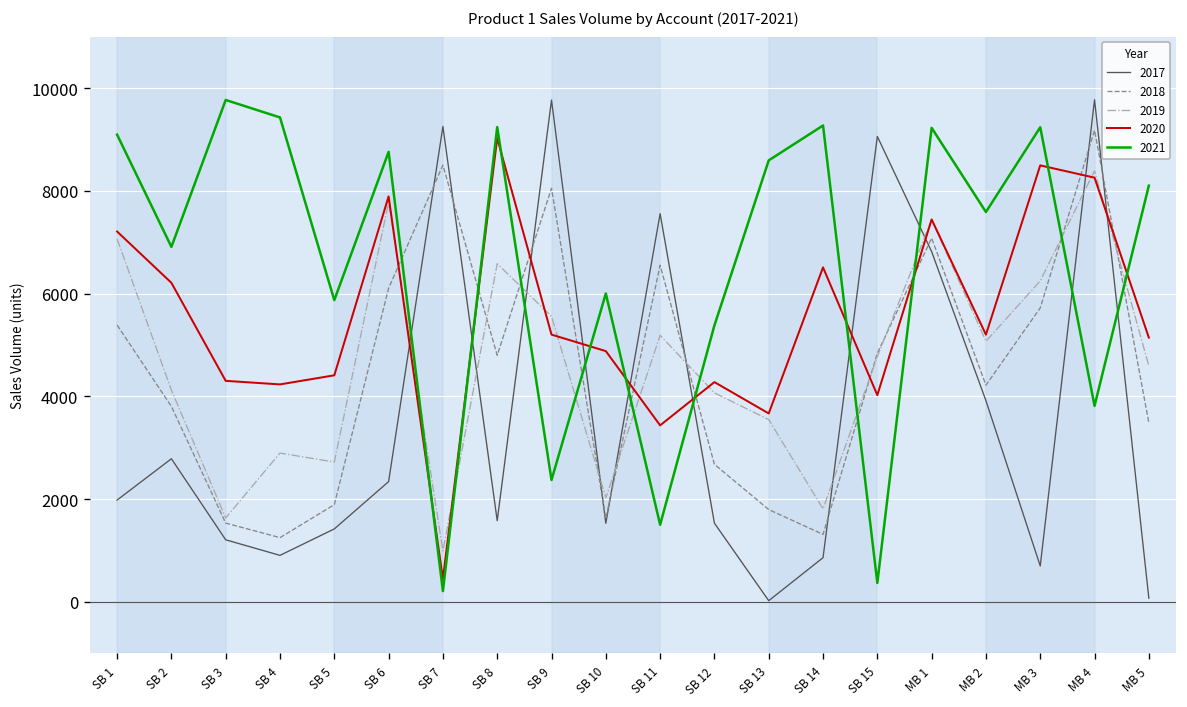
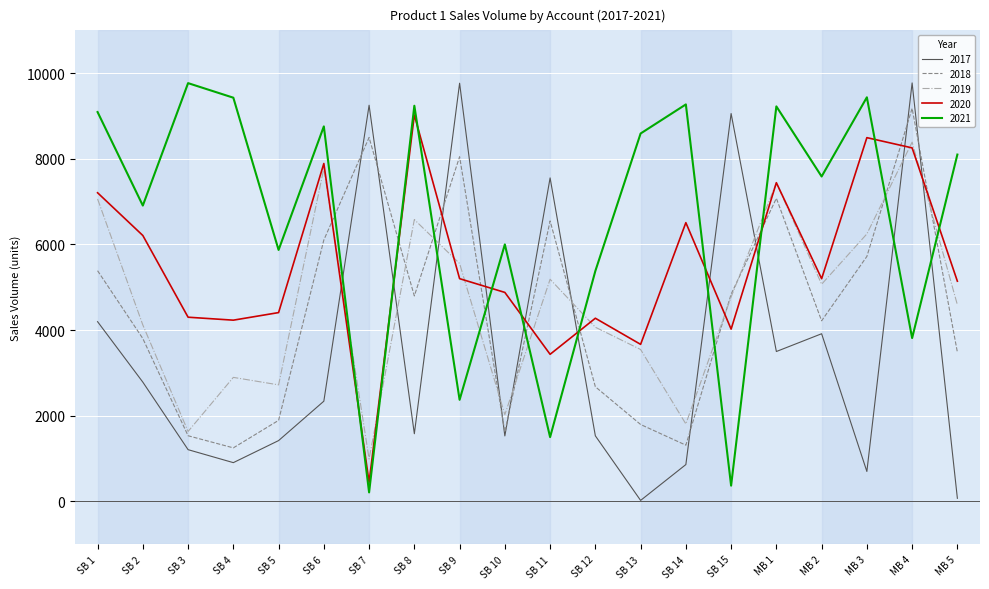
  {
    "2017": {
-     "SB 1": 2000,
+     "SB 1": 4200,
      "SB 2": 2800,
      "SB 3": 1200,
      "SB 4": 900,
      "SB 5": 1400,
      "SB 6": 2300,
      "SB 7": 9300,
      "SB 8": 1600,
      "SB 9": 9800,
      "SB 10": 1500,
      "SB 11": 7600,
      "SB 12": 1500,
      "SB 13": 0,
      "SB 14": 900,
      "SB 15": 9100,
-     "MB 1": 6800,
+     "MB 1": 3500,
      "MB 2": 3900,
      "MB 3": 700,
      "MB 4": 9800,
      "MB 5": 100
    },
    "2020": {
      "SB 1": 7200,
      "SB 2": 6200,
      "SB 3": 4300,
      "SB 4": 4200,
      "SB 5": 4400,
      "SB 6": 7900,
      "SB 7": 400,
      "SB 8": 9000,
      "SB 9": 5200,
      "SB 10": 4900,
      "SB 11": 3400,
      "SB 12": 4300,
      "SB 13": 3700,
      "SB 14": 6500,
      "SB 15": 4000,
      "MB 2": 5200,
      "MB 3": 8500,
      "MB 4": 8300,
      "MB 5": 5100
    },
    "2021": {
      "SB 1": 9100,
      "SB 2": 6900,
      "SB 3": 9800,
      "SB 4": 9400,
      "SB 5": 5900,
      "SB 6": 8800,
      "SB 7": 200,
      "SB 8": 9200,
      "SB 9": 2400,
      "SB 10": 6000,
      "SB 11": 1500,
      "SB 12": 5400,
      "SB 13": 8600,
      "SB 14": 9300,
      "SB 15": 400,
      "MB 1": 9200,
      "MB 2": 7600,
-     "MB 3": 9200,
+     "MB 3": 9400,
      "MB 4": 3800,
      "MB 5": 8100
    }
  }
